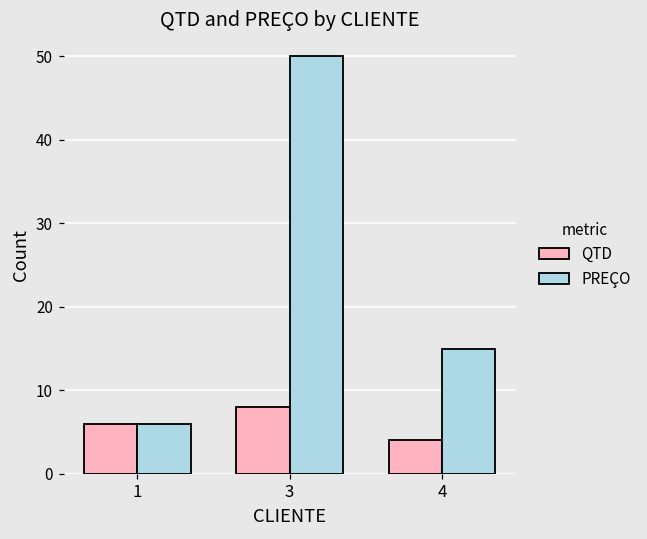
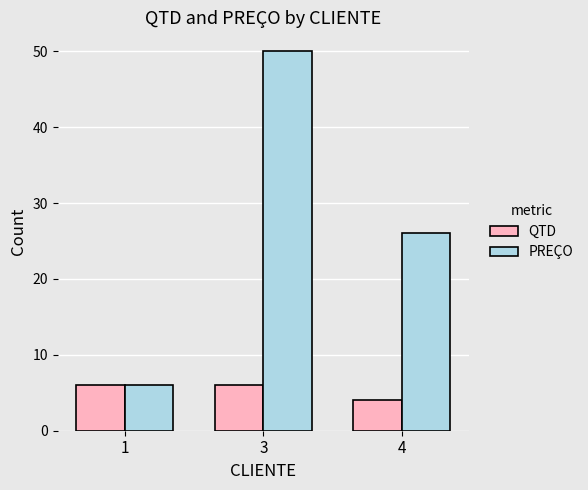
  {
    "QTD": {
      "1": 6,
-     "3": 8,
+     "3": 6,
      "4": 4
    },
    "PREÇO": {
      "1": 6,
      "3": 50,
-     "4": 15
+     "4": 26
    }
  }
